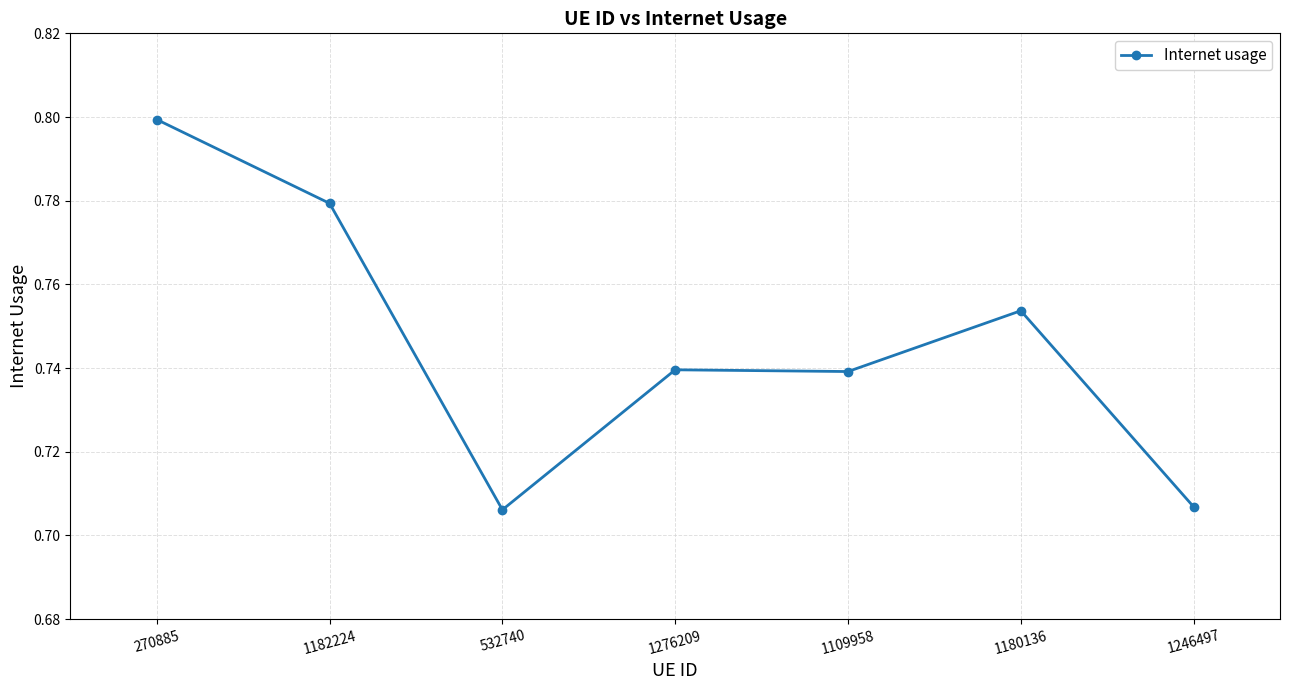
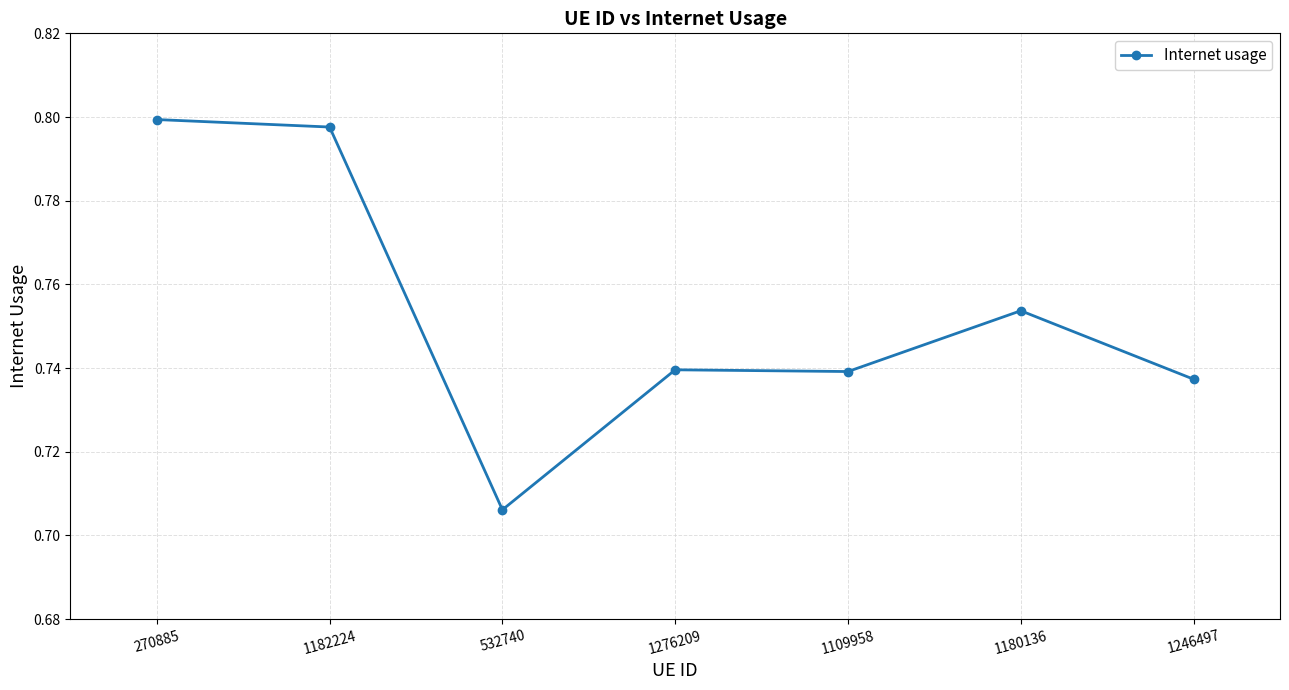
  {
    "270885": 0.799,
-   "1182224": 0.779,
+   "1182224": 0.798,
    "532740": 0.706,
    "1276209": 0.740,
    "1109958": 0.739,
    "1180136": 0.754,
-   "1246497": 0.707
+   "1246497": 0.737
  }
